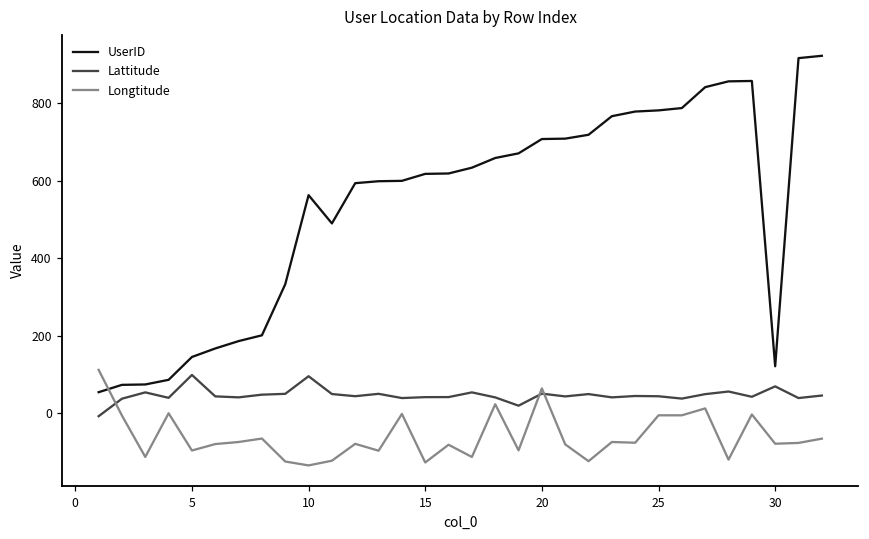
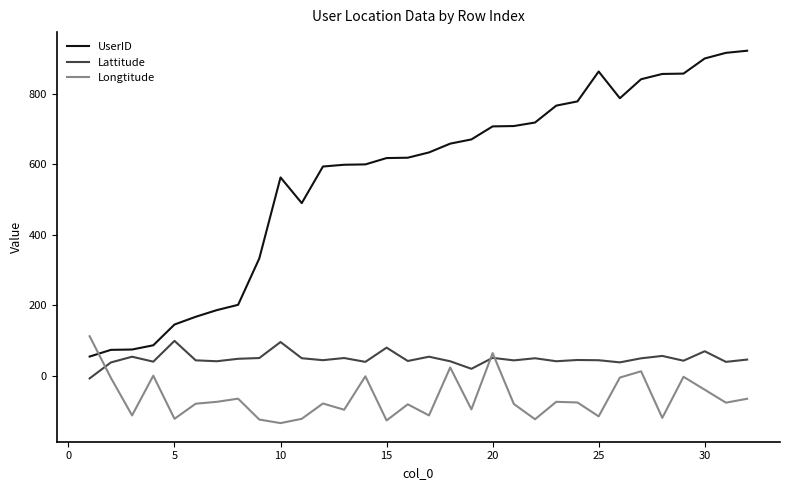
  {
    "UserID": {
      "5": 150,
      "10": 560,
      "15": 620,
      "20": 710,
-     "25": 780,
-     "30": 120
+     "25": 860,
+     "30": 900
    },
    "Lattitude": {
      "5": 100,
      "10": 100,
-     "15": 40,
+     "15": 80,
      "20": 50,
      "25": 40,
      "30": 70
    },
    "Longtitude": {
-     "5": -100,
+     "5": -120,
      "10": -140,
      "15": -130,
      "20": 60,
-     "25": -10,
-     "30": -80
+     "25": -120,
+     "30": -40
    }
  }
